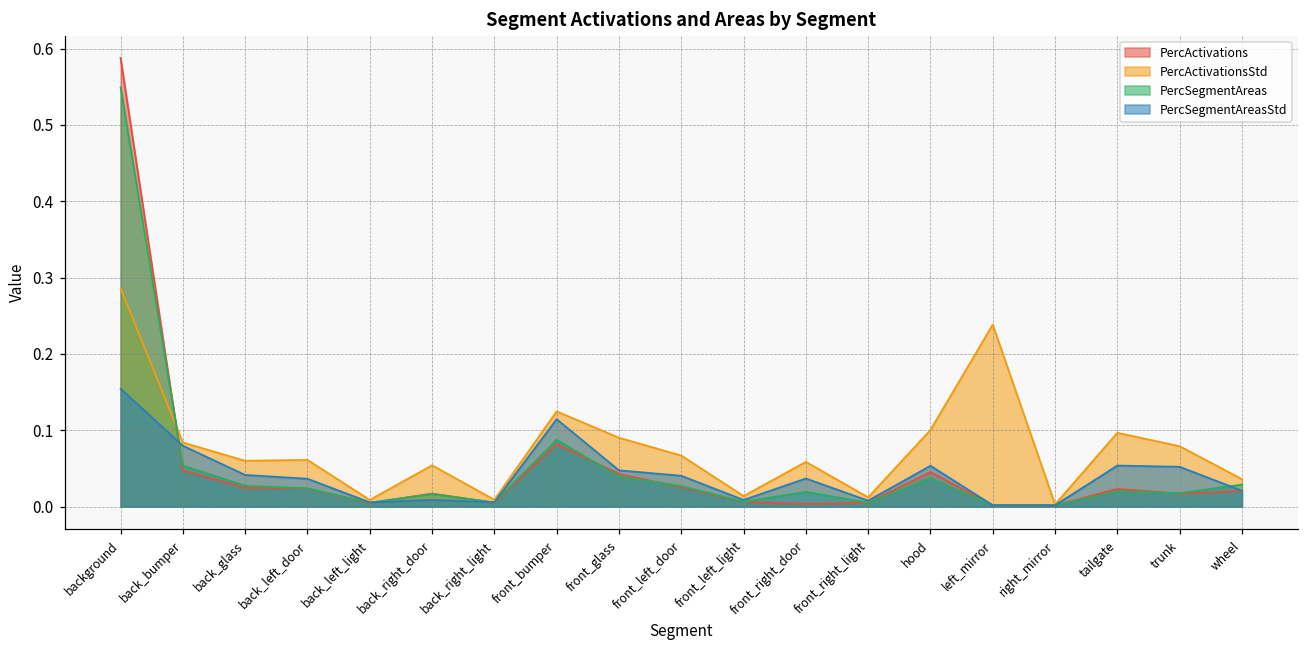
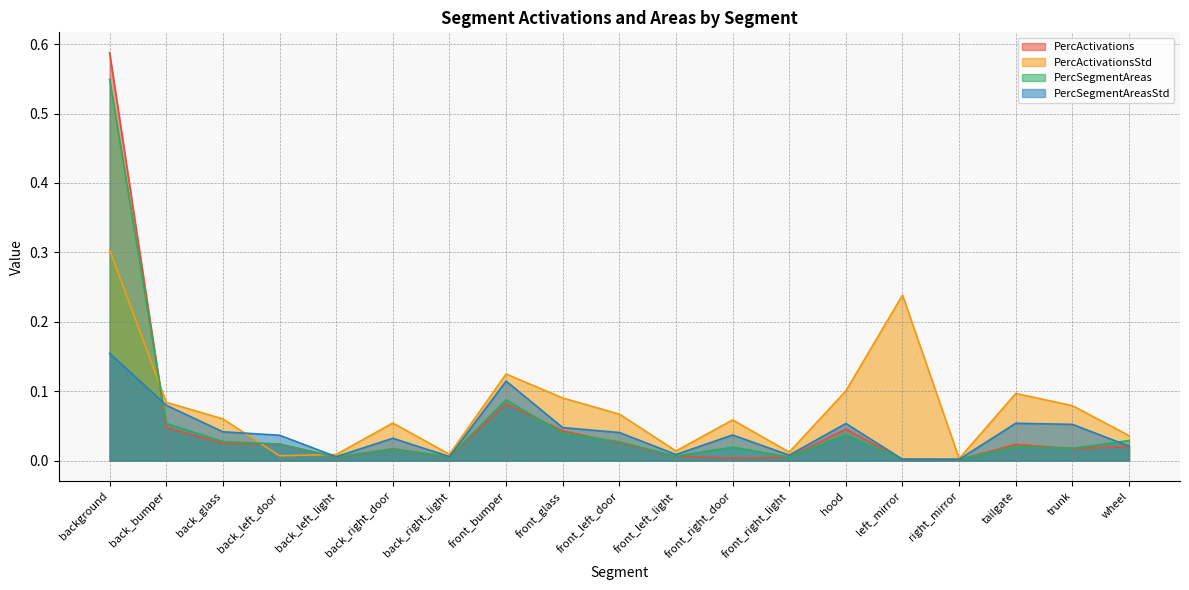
  {
    "PercActivations": {
      "background": 0.59,
      "back_bumper": 0.05,
      "front_bumper": 0.08,
      "front_right_door": 0.00,
      "hood": 0.05
    },
    "PercActivationsStd": {
-     "background": 0.29,
+     "background": 0.30,
      "back_bumper": 0.08,
      "back_glass": 0.06,
-     "back_left_door": 0.06,
+     "back_left_door": 0.01,
      "back_right_door": 0.05,
      "front_bumper": 0.12,
      "front_glass": 0.09,
      "front_left_door": 0.07,
      "front_left_light": 0.01,
      "front_right_door": 0.06,
      "front_right_light": 0.01,
      "hood": 0.10,
      "left_mirror": 0.24,
      "tailgate": 0.10,
      "trunk": 0.08,
      "wheel": 0.04
    },
    "PercSegmentAreas": {
      "background": 0.55,
      "back_bumper": 0.05,
      "front_bumper": 0.09,
      "front_right_door": 0.02,
      "hood": 0.04,
      "wheel": 0.03
    },
    "PercSegmentAreasStd": {
      "background": 0.15,
      "back_bumper": 0.08,
      "back_glass": 0.04,
      "back_left_door": 0.04,
-     "back_right_door": 0.01,
+     "back_right_door": 0.03,
      "front_bumper": 0.11,
      "front_glass": 0.05,
      "front_left_door": 0.04,
      "front_right_door": 0.04,
      "hood": 0.05,
      "tailgate": 0.05,
      "trunk": 0.05
    }
  }
